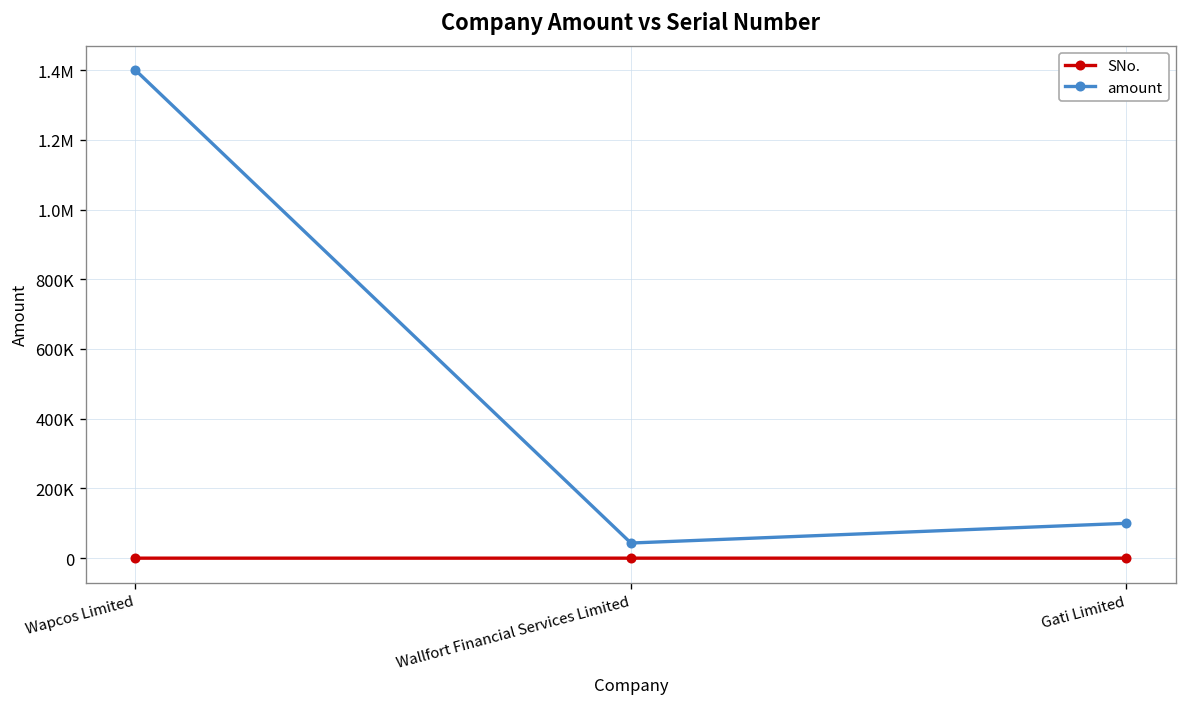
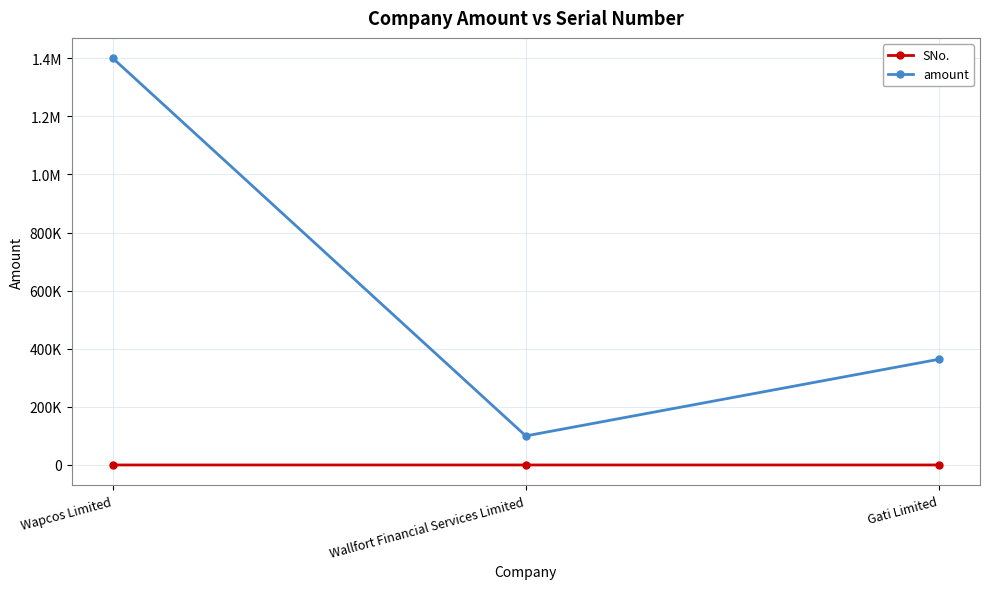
  {
    "SNo.": {
      "Wapcos Limited": 0,
      "Wallfort Financial Services Limited": 0,
      "Gati Limited": 0
    },
    "amount": {
      "Wapcos Limited": 1400000,
-     "Wallfort Financial Services Limited": 40000,
-     "Gati Limited": 100000
+     "Wallfort Financial Services Limited": 100000,
+     "Gati Limited": 360000
    }
  }
